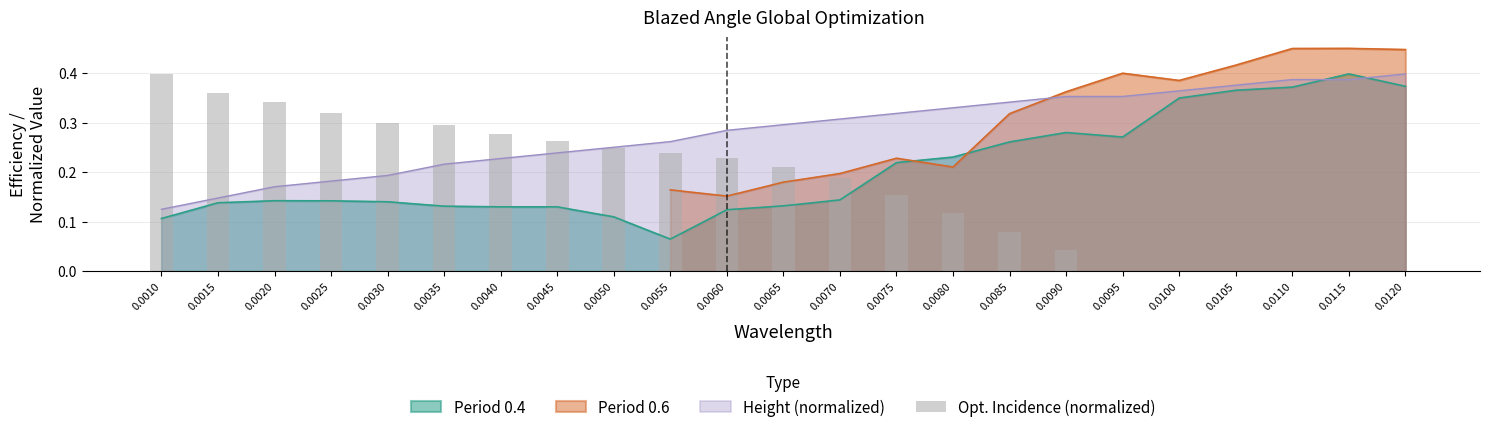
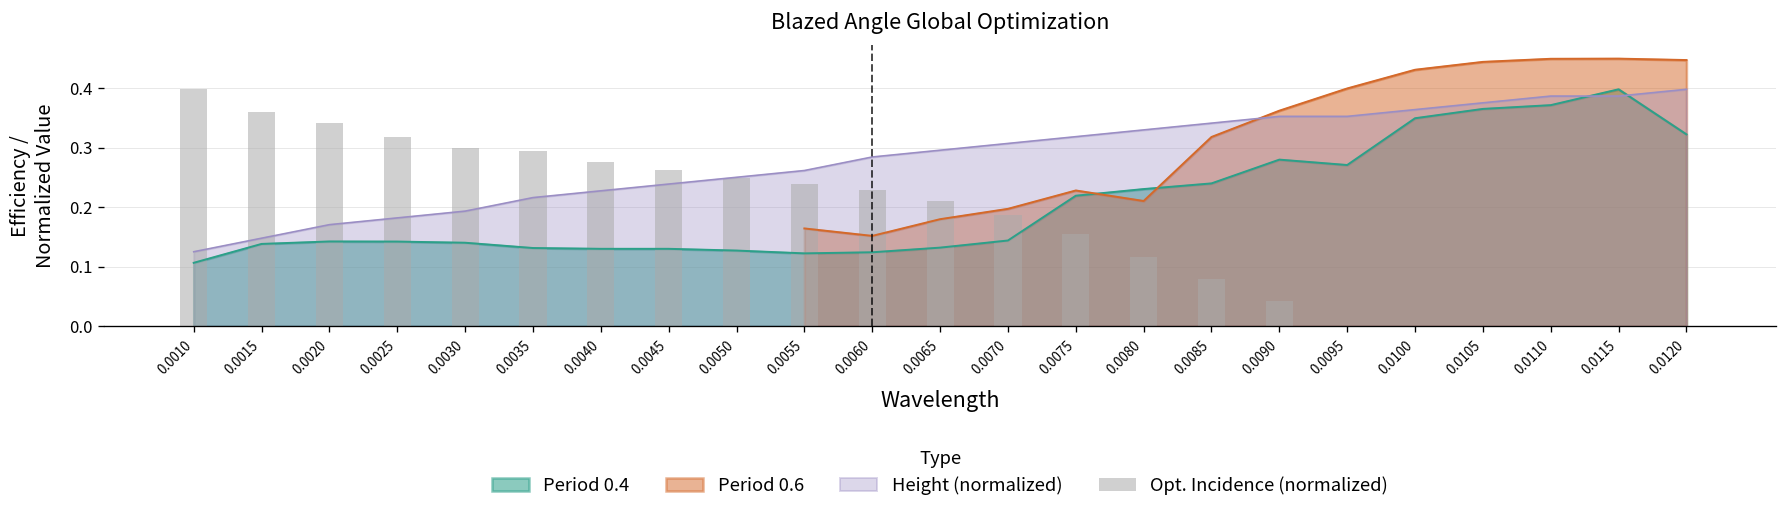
  {
    "Period 0.4": {
      "0.0010": 0.11,
      "0.0015": 0.14,
      "0.0020": 0.14,
      "0.0025": 0.14,
      "0.0030": 0.14,
      "0.0035": 0.13,
      "0.0040": 0.13,
      "0.0045": 0.13,
-     "0.0050": 0.11,
-     "0.0055": 0.06,
+     "0.0050": 0.13,
+     "0.0055": 0.12,
      "0.0060": 0.12,
      "0.0065": 0.13,
      "0.0070": 0.14,
      "0.0075": 0.22,
      "0.0080": 0.23,
-     "0.0085": 0.26,
+     "0.0085": 0.24,
      "0.0090": 0.28,
      "0.0095": 0.27,
      "0.0100": 0.35,
      "0.0105": 0.37,
      "0.0110": 0.37,
      "0.0115": 0.40,
-     "0.0120": 0.37
+     "0.0120": 0.32
    },
    "Period 0.6": {
      "0.0055": 0.16,
      "0.0060": 0.15,
      "0.0065": 0.18,
      "0.0070": 0.20,
      "0.0075": 0.23,
      "0.0080": 0.21,
      "0.0085": 0.32,
      "0.0090": 0.36,
      "0.0095": 0.40,
-     "0.0100": 0.39,
-     "0.0105": 0.42,
+     "0.0100": 0.43,
+     "0.0105": 0.44,
      "0.0110": 0.45,
      "0.0115": 0.45,
      "0.0120": 0.45
    }
  }
